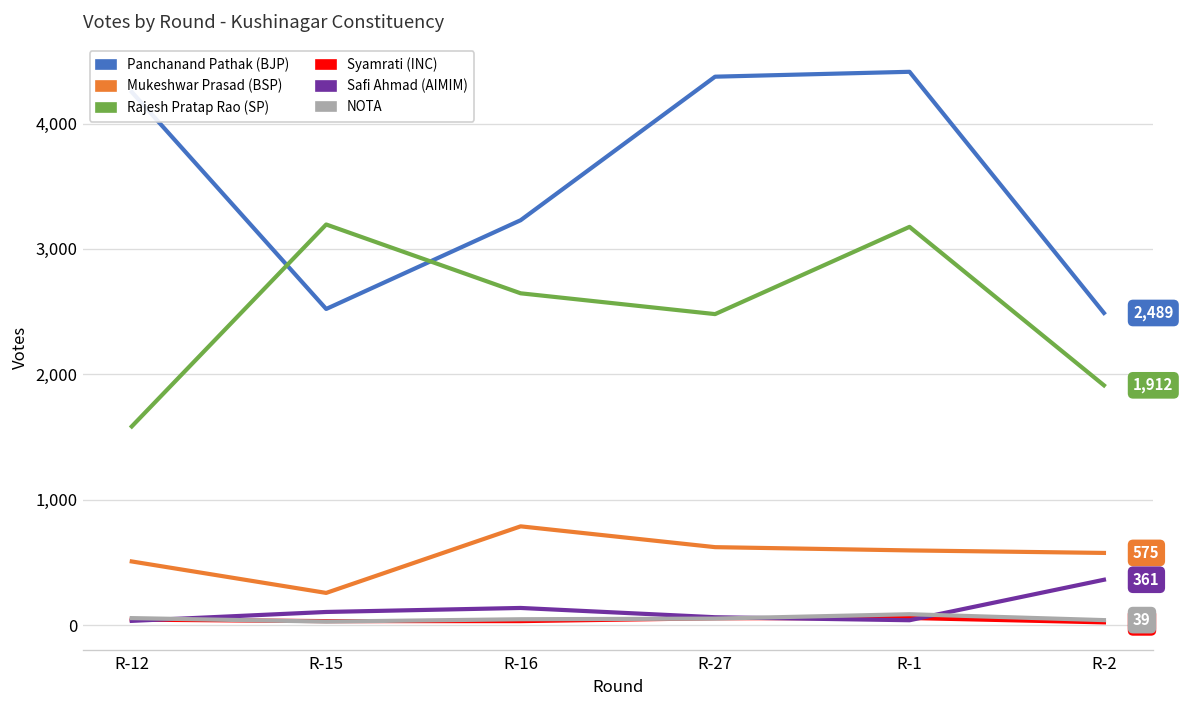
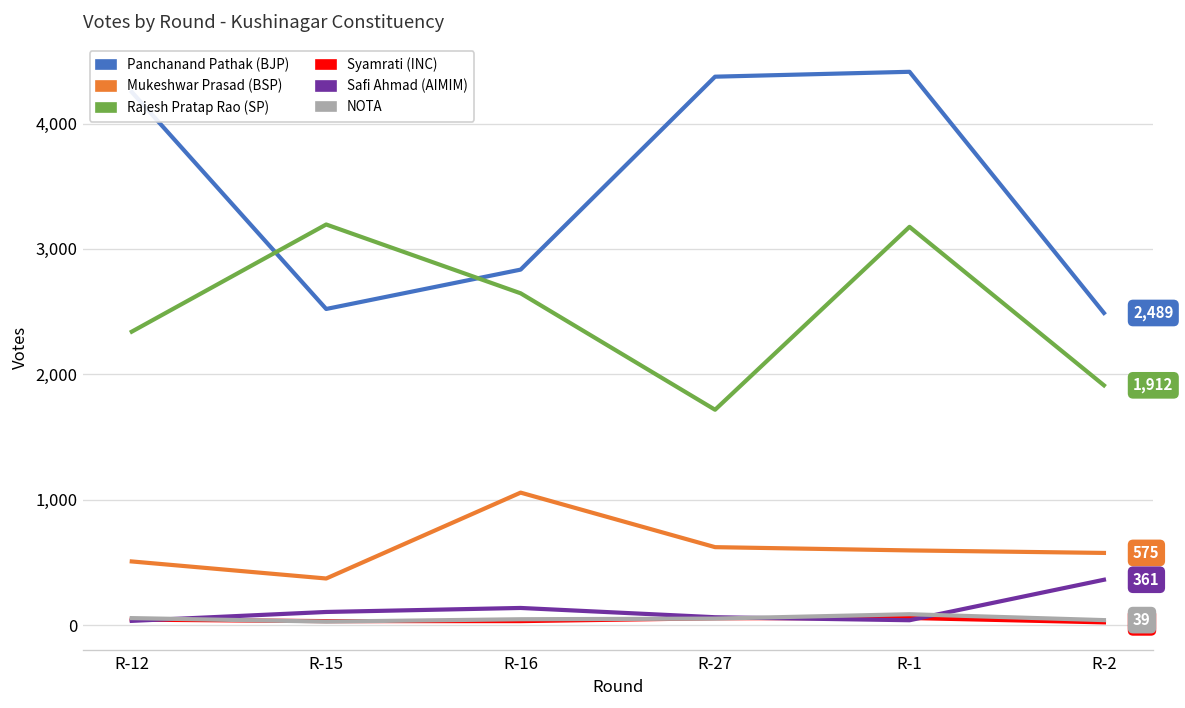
  {
    "Panchanand Pathak (BJP)": {
      "R-15": "2,520",
-     "R-16": "3,230",
+     "R-16": "2,840",
      "R-27": "4,370",
      "R-1": "4,410"
    },
    "Mukeshwar Prasad (BSP)": {
      "R-12": "510",
-     "R-15": "260",
-     "R-16": "790",
+     "R-15": "370",
+     "R-16": "1,060",
      "R-27": "620",
      "R-1": "600"
    },
    "Rajesh Pratap Rao (SP)": {
-     "R-12": "1,580",
+     "R-12": "2,340",
      "R-15": "3,200",
      "R-16": "2,650",
-     "R-27": "2,480",
+     "R-27": "1,720",
      "R-1": "3,180"
    },
    "Safi Ahmad (AIMIM)": {
      "R-15": "100",
      "R-16": "140"
    },
    "NOTA": {
      "R-1": "90"
    }
  }
